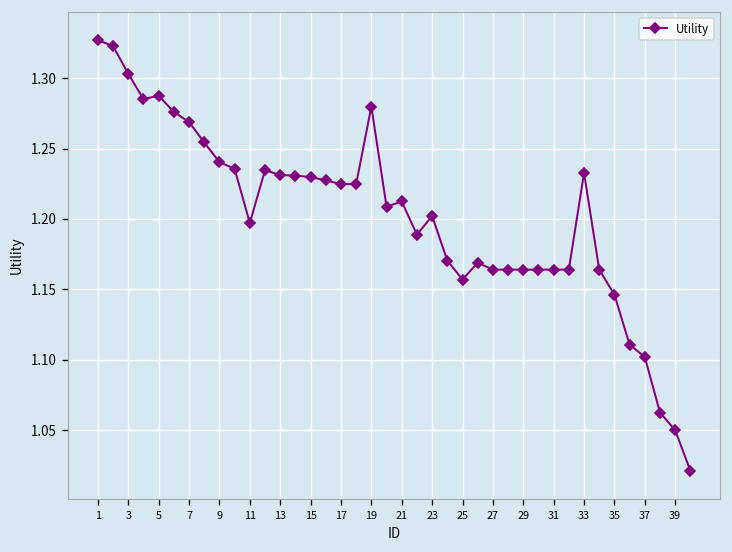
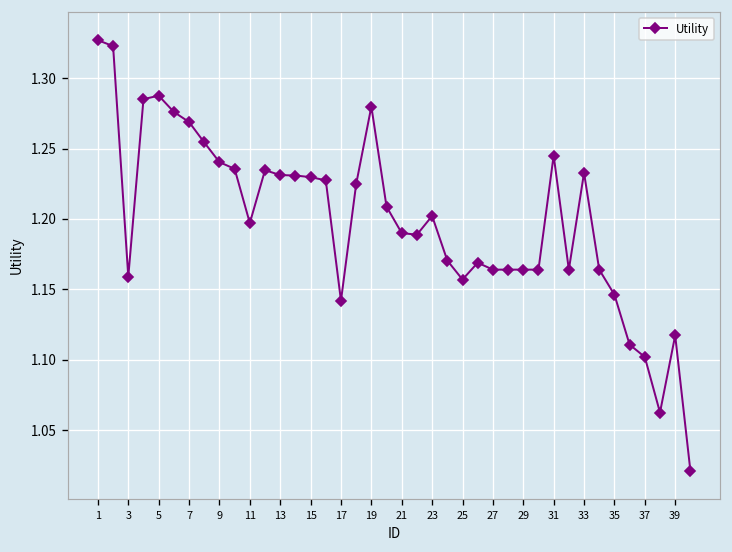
  {
    "1": 1.327,
-   "3": 1.303,
+   "3": 1.159,
    "5": 1.288,
    "7": 1.269,
    "9": 1.240,
    "11": 1.197,
    "13": 1.231,
    "15": 1.230,
-   "17": 1.225,
+   "17": 1.142,
    "19": 1.280,
-   "21": 1.212,
+   "21": 1.190,
    "23": 1.202,
    "25": 1.157,
    "27": 1.164,
    "29": 1.164,
-   "31": 1.164,
+   "31": 1.245,
    "33": 1.233,
    "35": 1.146,
    "37": 1.102,
-   "39": 1.050
+   "39": 1.117
  }
